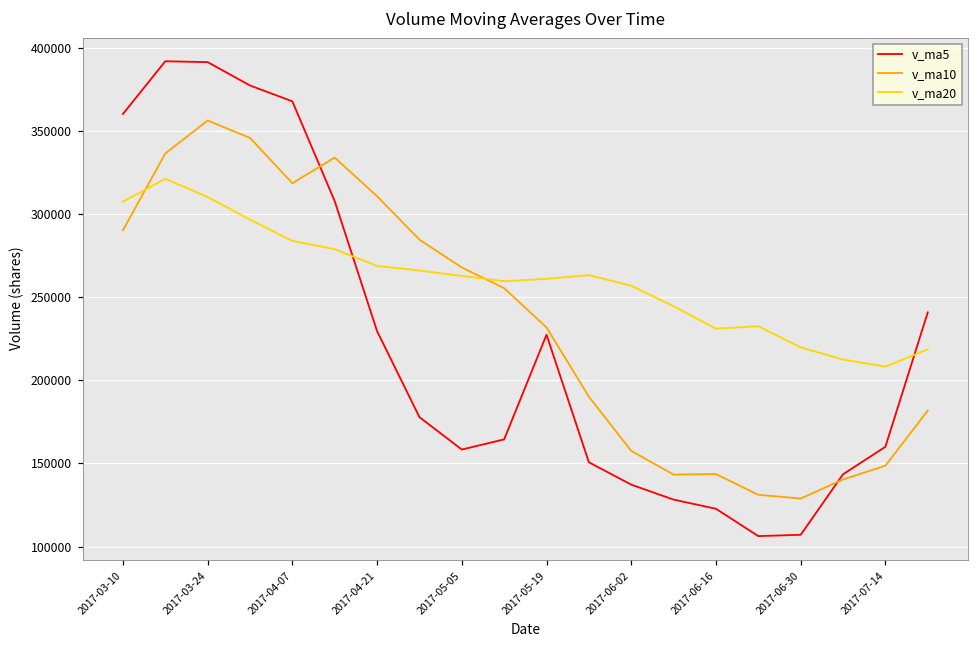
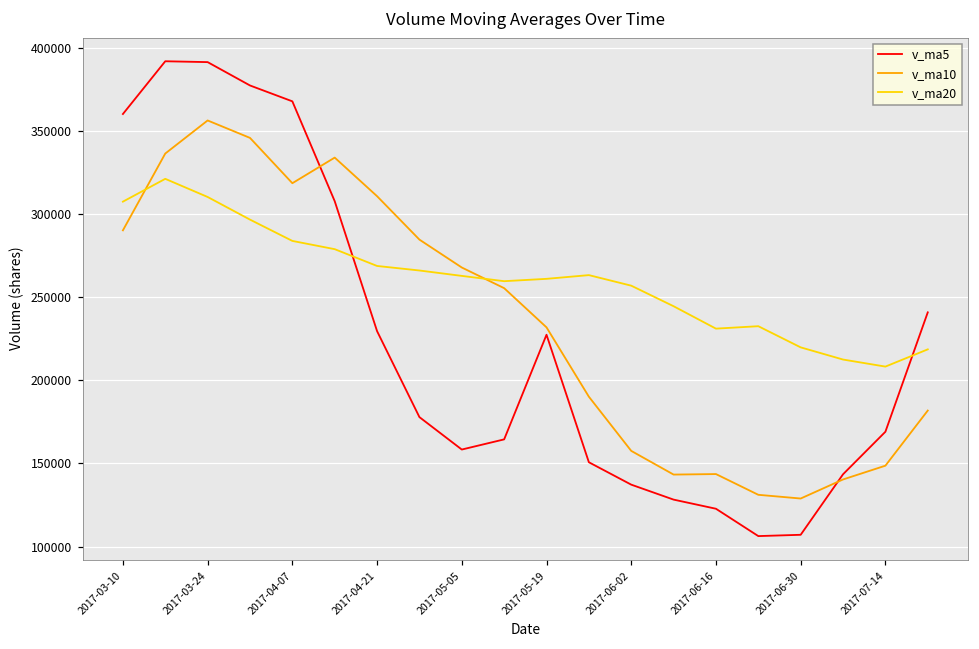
  {
    "v_ma5": {
      "2017-03-10": 360000,
      "2017-03-24": 391000,
      "2017-04-07": 368000,
      "2017-04-21": 230000,
      "2017-05-05": 158000,
      "2017-05-19": 227000,
      "2017-06-02": 137000,
      "2017-06-16": 123000,
      "2017-06-30": 107000,
-     "2017-07-14": 160000
+     "2017-07-14": 169000
    }
  }
